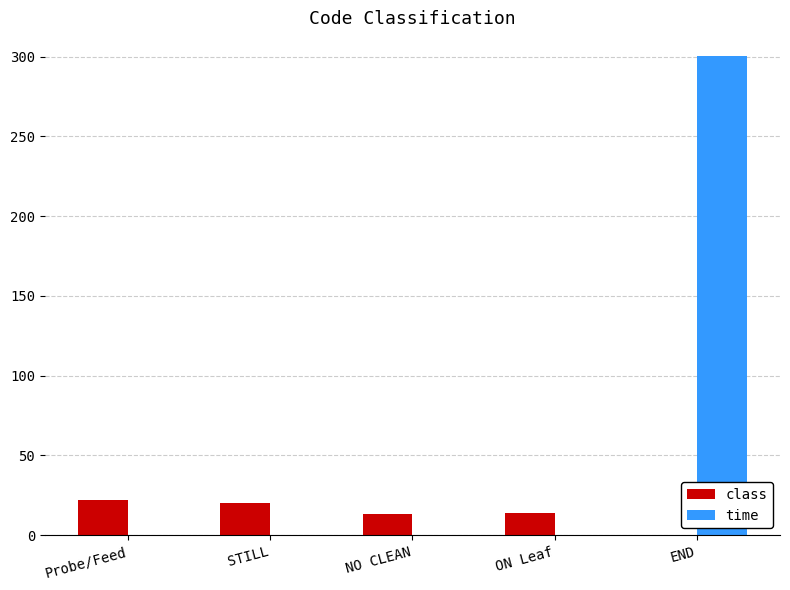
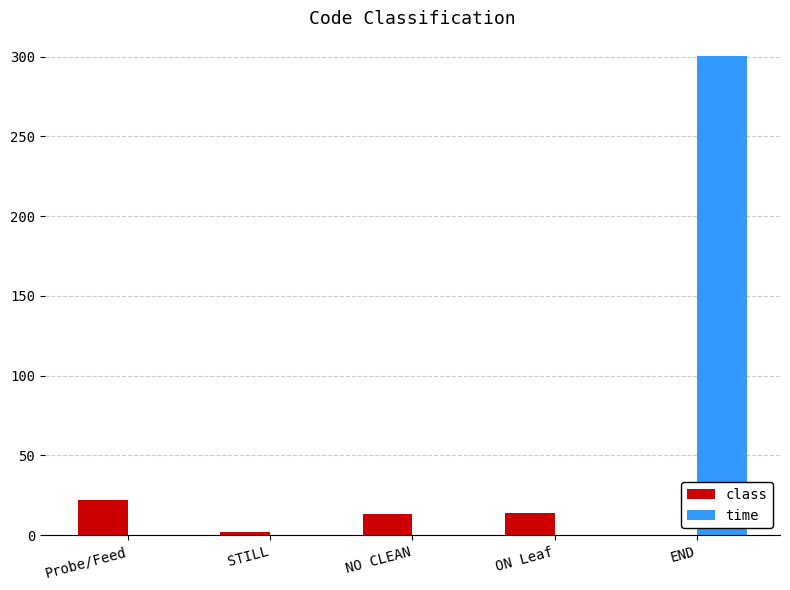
  {
    "class": {
      "Probe/Feed": 22,
-     "STILL": 20,
+     "STILL": 2,
      "NO CLEAN": 13,
      "ON Leaf": 14,
      "END": 0
    },
    "time": {
      "Probe/Feed": 0,
      "STILL": 0,
      "NO CLEAN": 0,
      "ON Leaf": 0,
      "END": 300
    }
  }
